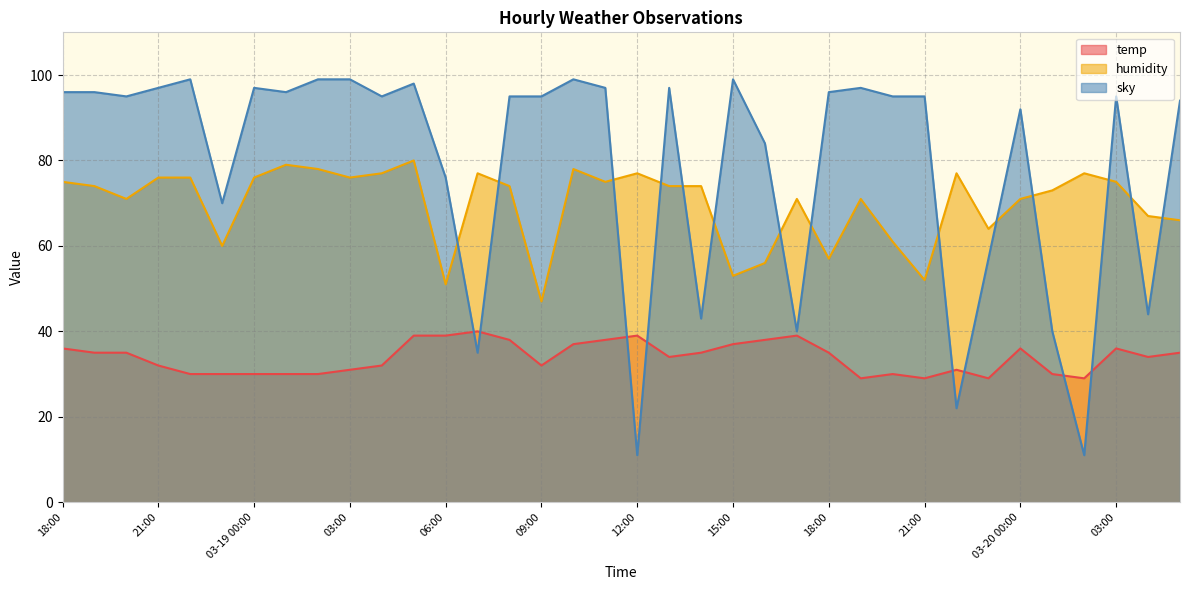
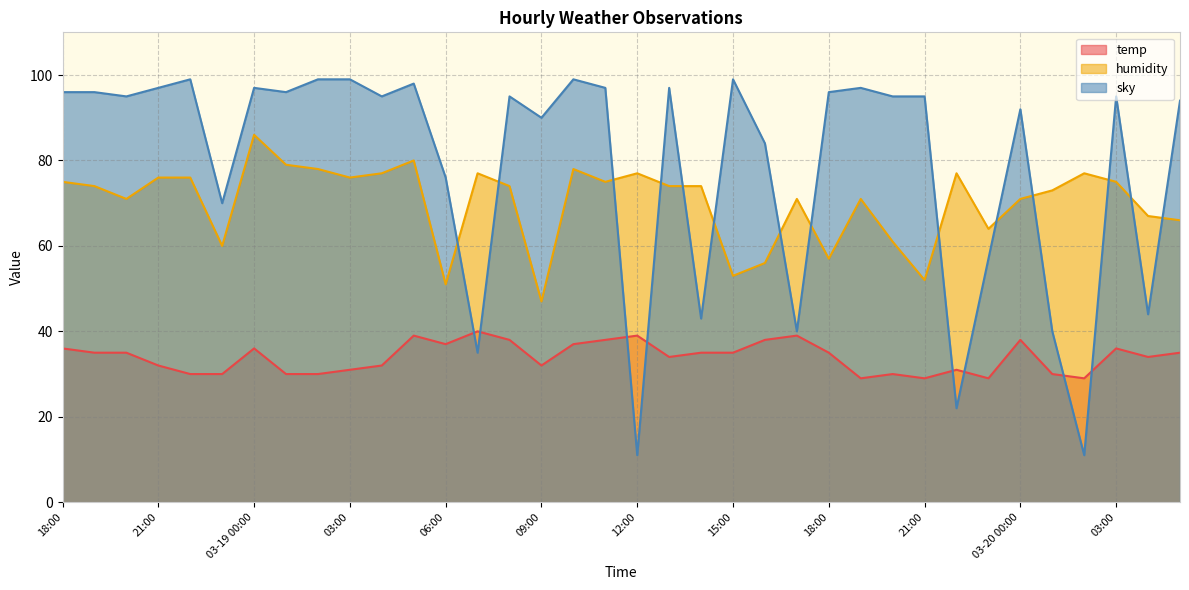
  {
    "temp": {
-     "03-19 00:00": 30,
-     "06:00": 39,
+     "03-19 00:00": 36,
+     "06:00": 37,
      "09:00": 32,
      "12:00": 39,
-     "15:00": 37,
-     "03-20 00:00": 36
+     "15:00": 35,
+     "03-20 00:00": 38
    },
    "humidity": {
-     "03-19 00:00": 76,
+     "03-19 00:00": 86,
      "06:00": 51,
      "09:00": 47,
      "12:00": 77,
      "15:00": 53,
      "03-20 00:00": 71
    },
    "sky": {
      "03-19 00:00": 97,
      "06:00": 76,
-     "09:00": 95,
+     "09:00": 90,
      "12:00": 11,
      "15:00": 99,
      "03-20 00:00": 92
    }
  }
